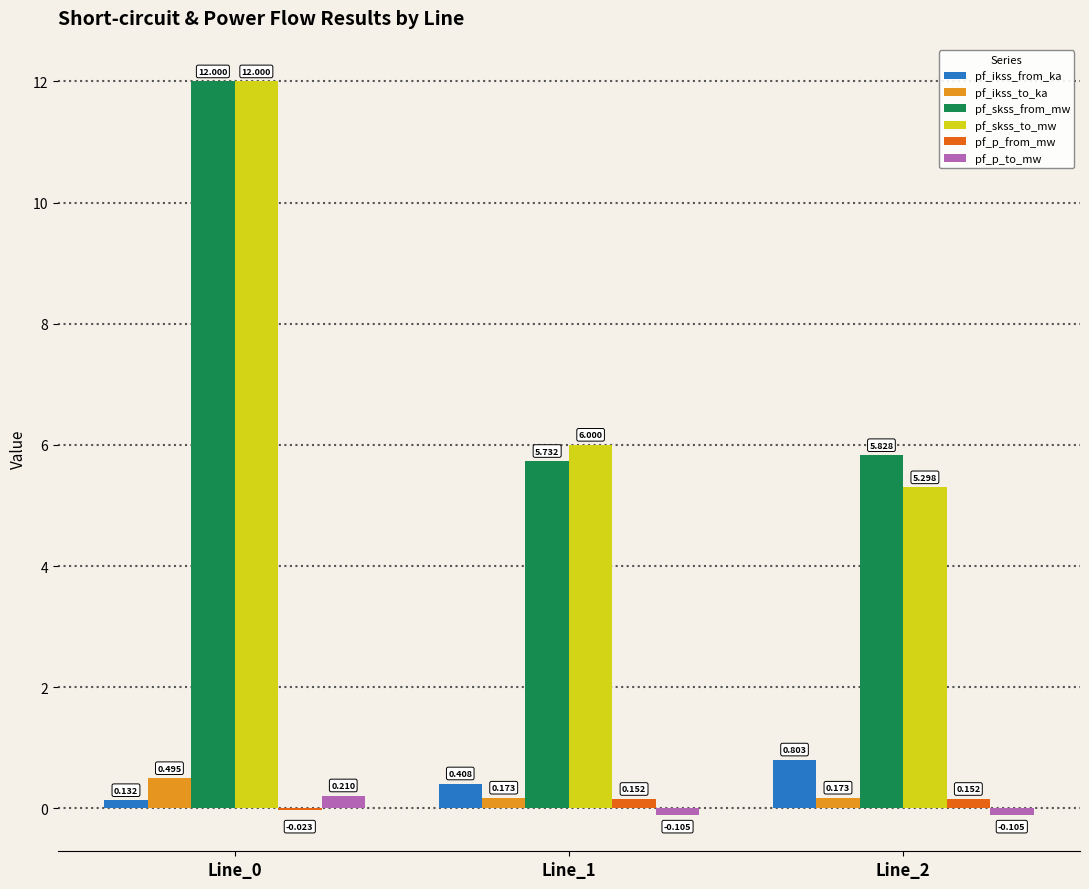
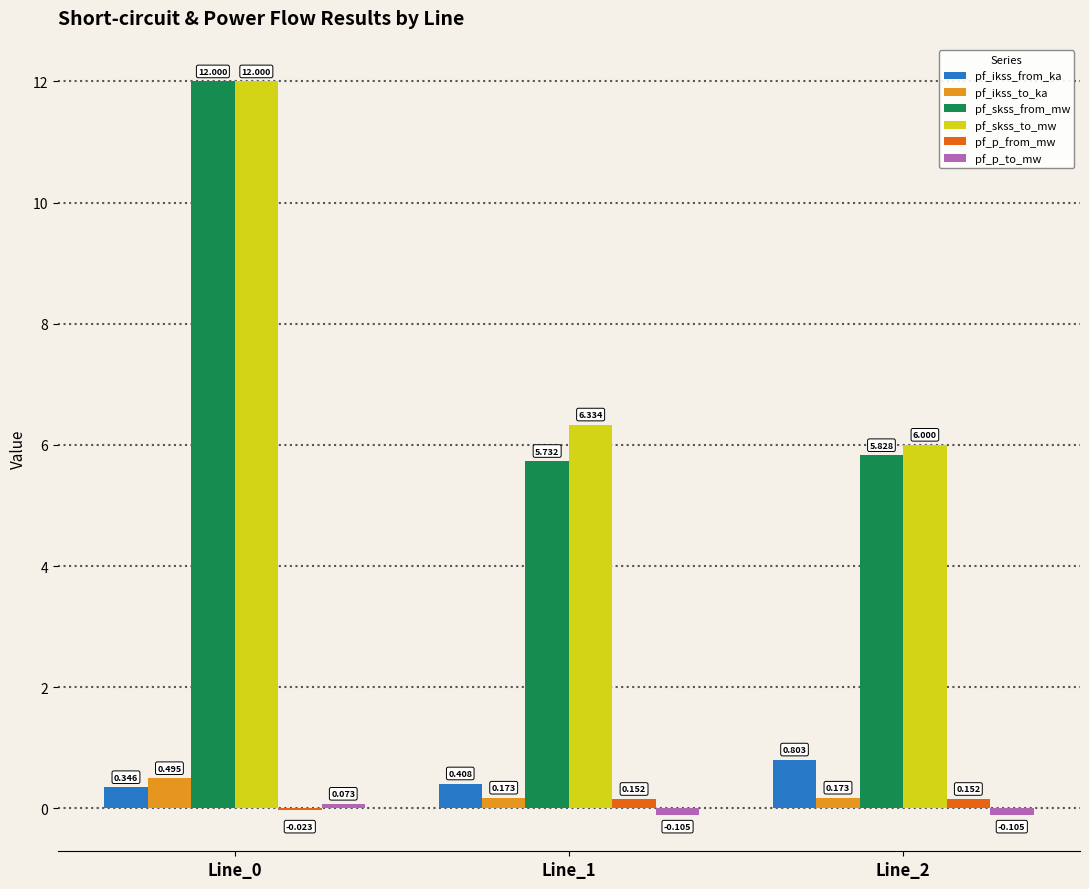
  {
    "pf_ikss_from_ka": {
-     "Line_0": 0.132
+     "Line_0": 0.346
    },
    "pf_skss_to_mw": {
-     "Line_1": 6.000,
-     "Line_2": 5.298
+     "Line_1": 6.334,
+     "Line_2": 6.000
    },
    "pf_p_to_mw": {
-     "Line_0": 0.210
+     "Line_0": 0.073
    }
  }
